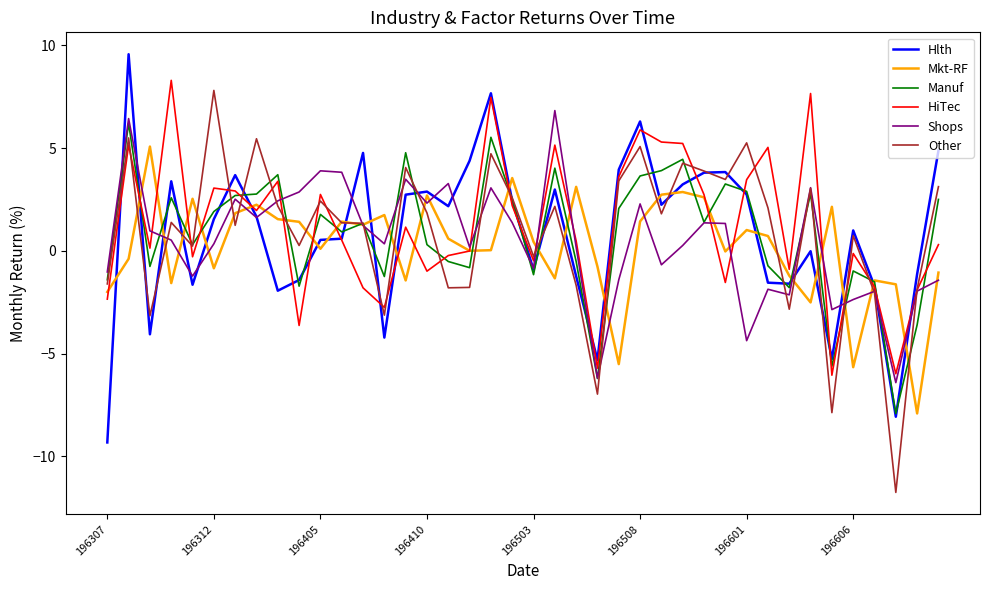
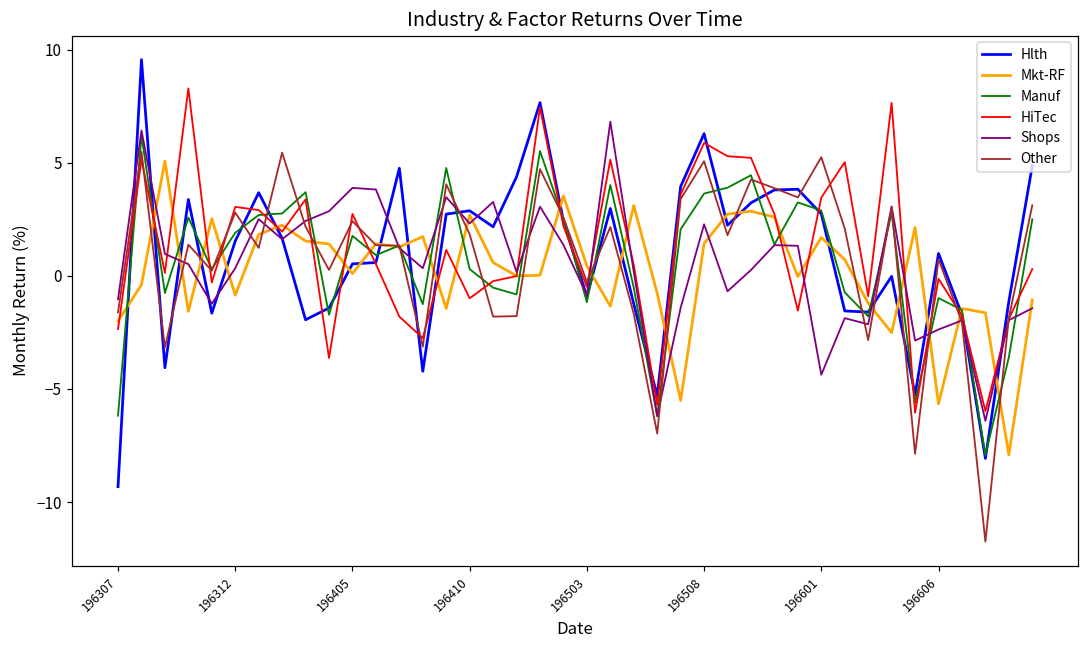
  {
    "Hlth": {
      "196307": -9.3,
      "196312": 1.5,
      "196405": 0.5,
      "196410": 2.9,
      "196508": 6.3,
      "196601": 2.7,
      "196606": 1.0
    },
    "Mkt-RF": {
      "196307": -2.0,
      "196312": -0.9,
      "196405": 0.1,
      "196410": 2.7,
      "196503": 0.4,
      "196508": 1.4,
-     "196601": 1.0,
+     "196601": 1.7,
      "196606": -5.7
    },
    "Manuf": {
-     "196307": -1.4,
+     "196307": -6.2,
      "196312": 1.9,
      "196405": 1.8,
      "196410": 0.3,
      "196503": -1.2,
      "196508": 3.6,
      "196601": 2.9,
      "196606": -1.0
    },
    "HiTec": {
      "196307": -2.4,
      "196312": 3.1,
      "196405": 2.7,
      "196410": -1.0,
      "196503": -0.5,
      "196508": 5.9,
      "196601": 3.5,
      "196606": -0.1
    },
    "Shops": {
      "196307": -1.0,
      "196312": 0.3,
      "196405": 3.9,
      "196410": 2.3,
      "196508": 2.3,
      "196601": -4.4,
      "196606": -2.4
    },
    "Other": {
      "196307": -1.6,
-     "196312": 7.8,
+     "196312": 2.8,
      "196405": 2.4,
      "196410": 1.8,
      "196503": -0.3,
      "196508": 5.1,
      "196601": 5.3,
      "196606": 0.7
    }
  }
